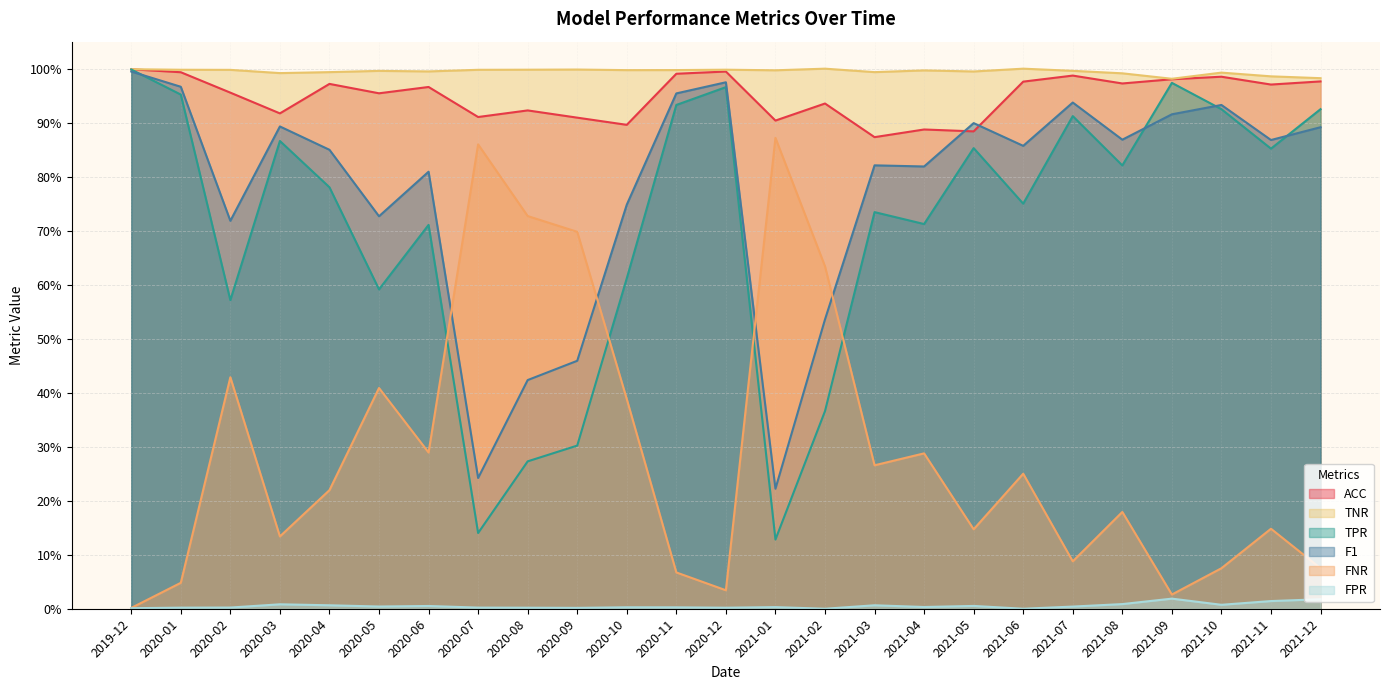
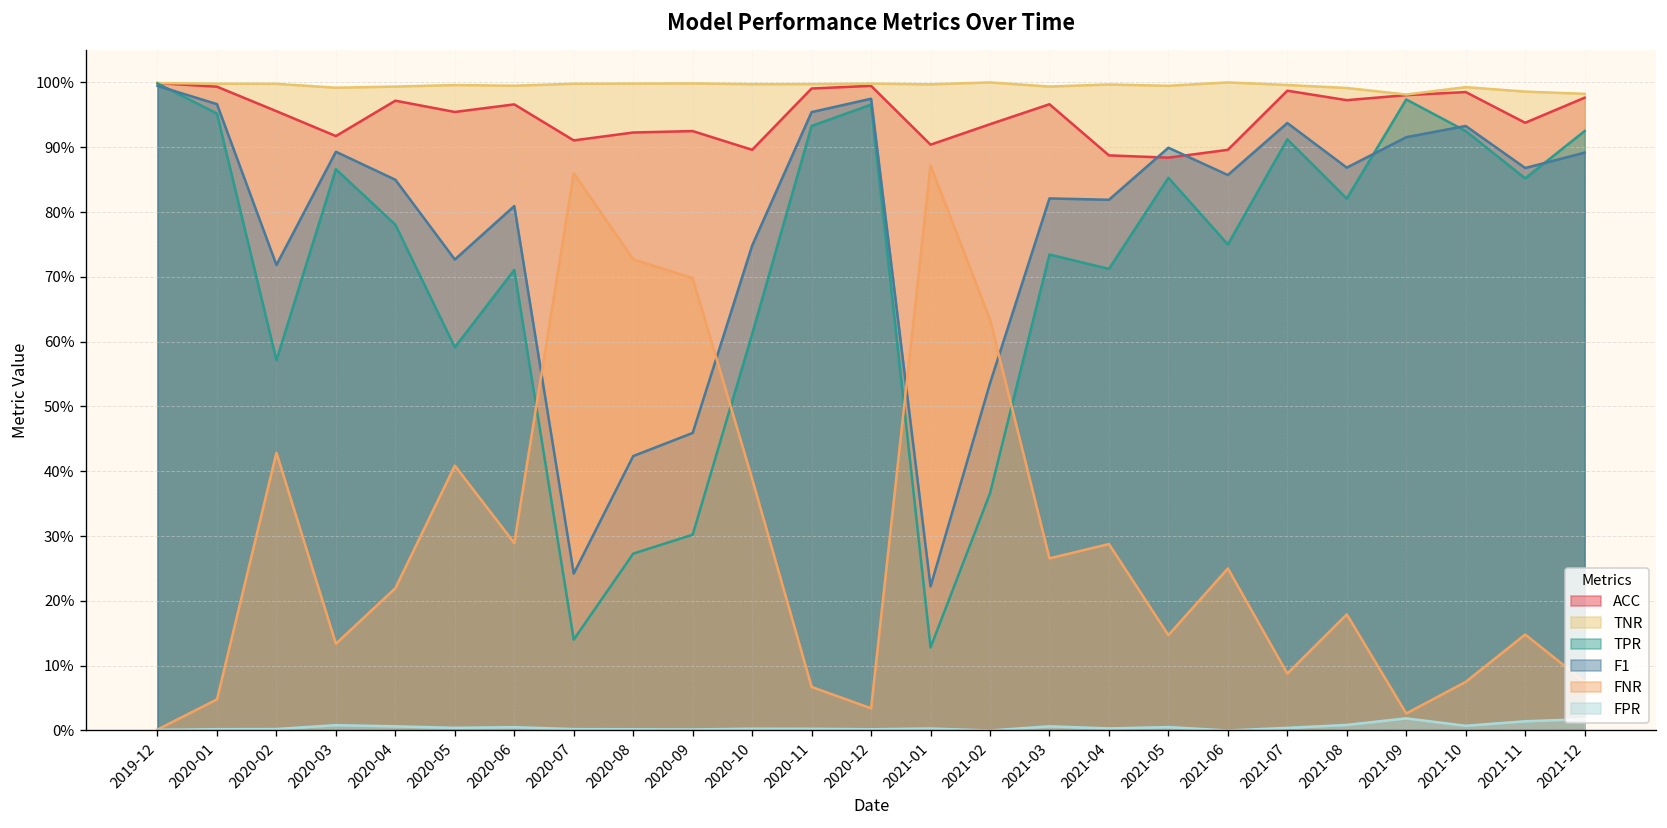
  {
    "ACC": {
      "2020-02": "96%",
      "2020-03": "92%",
      "2020-04": "97%",
      "2020-05": "95%",
      "2020-06": "97%",
      "2020-07": "91%",
      "2020-08": "92%",
-     "2020-09": "91%",
+     "2020-09": "92%",
      "2020-10": "90%",
      "2020-11": "99%",
      "2021-01": "90%",
      "2021-02": "94%",
-     "2021-03": "87%",
+     "2021-03": "97%",
      "2021-04": "89%",
      "2021-05": "88%",
-     "2021-06": "98%",
+     "2021-06": "90%",
      "2021-07": "99%",
      "2021-08": "97%",
      "2021-10": "99%",
-     "2021-11": "97%",
+     "2021-11": "94%",
      "2021-12": "98%"
    },
    "FPR": {
      "2020-01": "0%",
      "2020-02": "0%",
      "2020-03": "1%",
      "2020-04": "1%",
      "2020-05": "0%",
      "2020-06": "1%",
      "2020-07": "0%",
      "2020-08": "0%",
      "2020-09": "0%",
      "2020-10": "0%",
      "2020-11": "0%",
      "2020-12": "0%",
      "2021-01": "0%",
      "2021-02": "0%",
      "2021-03": "1%",
      "2021-04": "0%",
      "2021-05": "1%",
      "2021-06": "0%",
      "2021-07": "0%",
      "2021-08": "1%",
      "2021-09": "2%",
      "2021-10": "1%",
      "2021-11": "1%"
    }
  }
